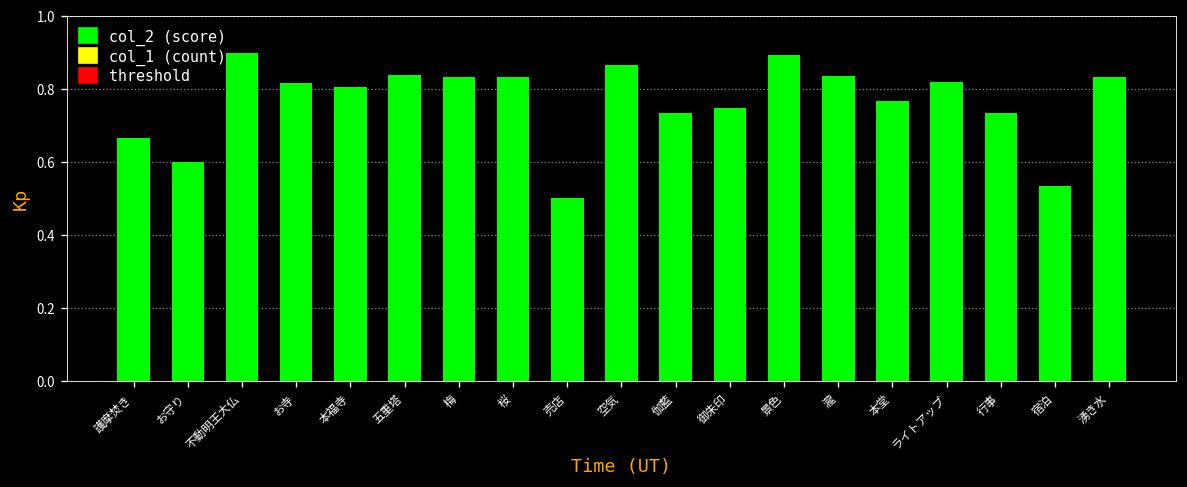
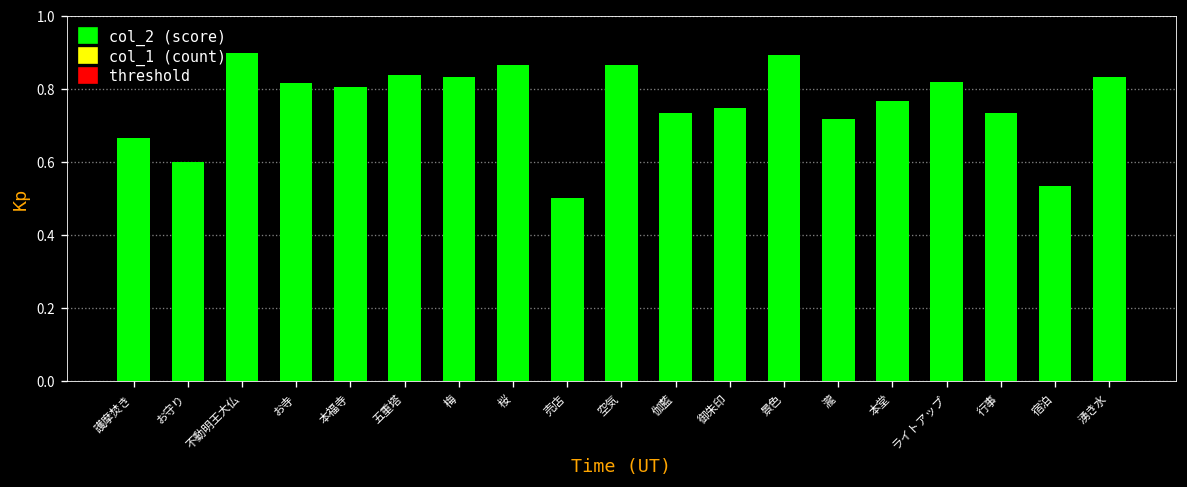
  {
    "護摩焚き": 0.67,
    "お守り": 0.60,
    "不動明王大仏": 0.90,
    "お寺": 0.82,
    "本福寺": 0.80,
    "五重塔": 0.84,
    "梅": 0.83,
-   "桜": 0.83,
+   "桜": 0.87,
    "売店": 0.50,
    "空気": 0.87,
    "伽藍": 0.73,
    "御朱印": 0.75,
    "景色": 0.89,
-   "瀧": 0.83,
+   "瀧": 0.72,
    "本堂": 0.77,
    "ライトアップ": 0.82,
    "行事": 0.73,
    "宿泊": 0.53,
    "湧き水": 0.83
  }
